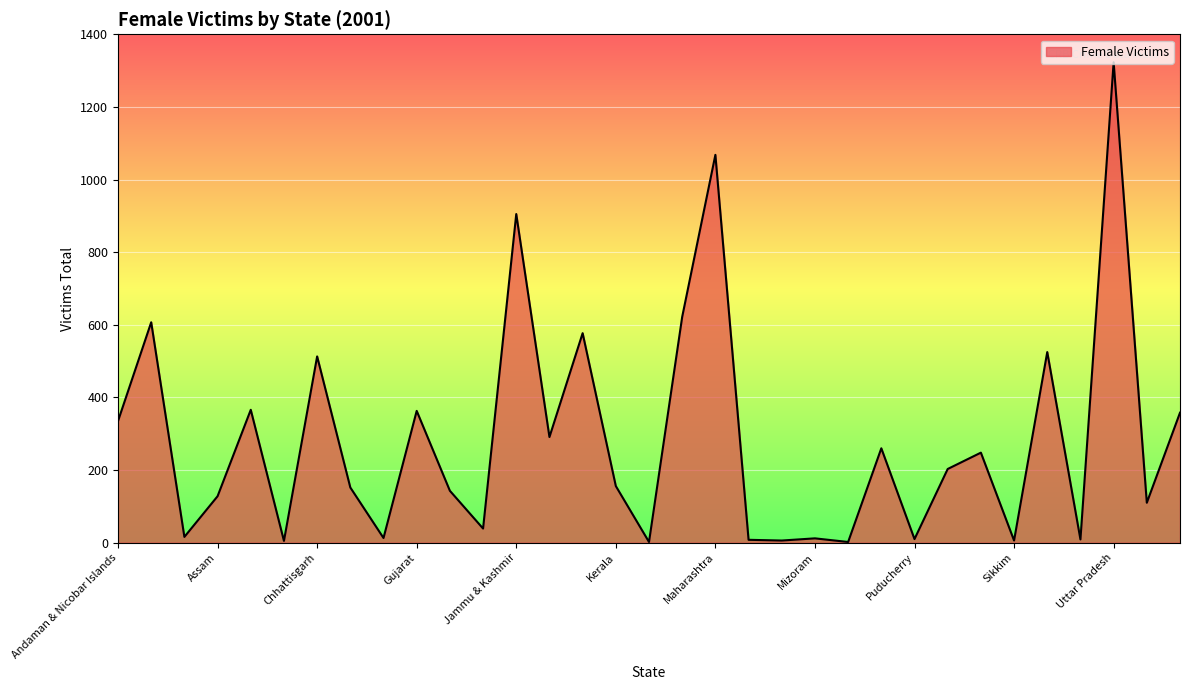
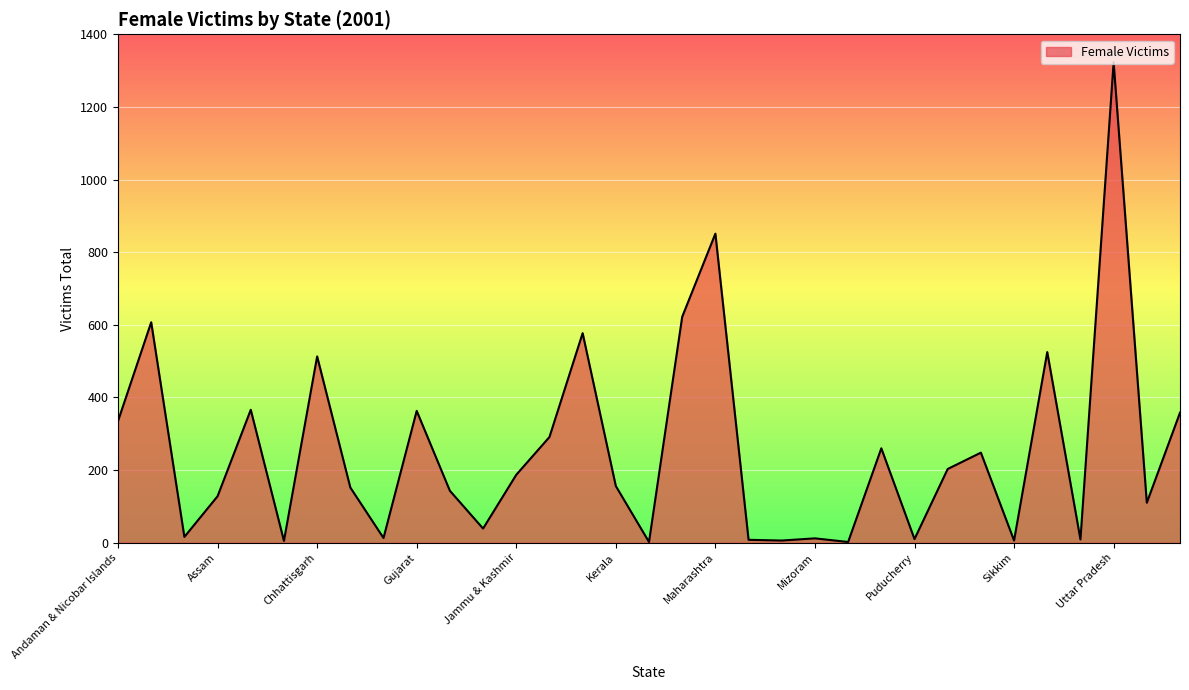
  {
    "Andaman & Nicobar Islands": 340,
    "Assam": 130,
    "Chhattisgarh": 510,
    "Gujarat": 360,
-   "Jammu & Kashmir": 910,
+   "Jammu & Kashmir": 190,
    "Kerala": 160,
-   "Maharashtra": 1070,
+   "Maharashtra": 850,
    "Mizoram": 10,
    "Puducherry": 10,
    "Sikkim": 10
  }
